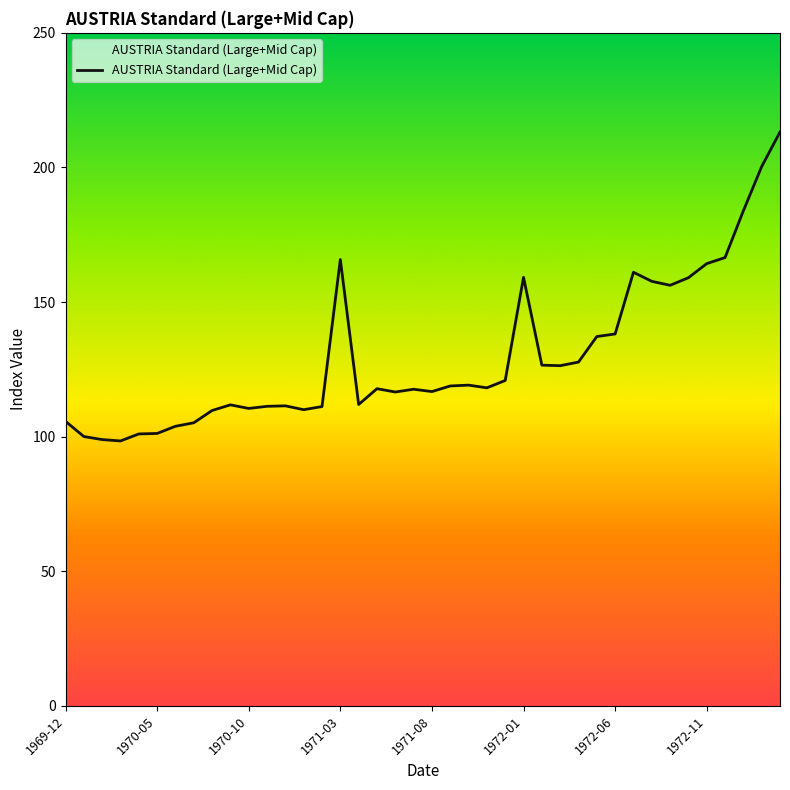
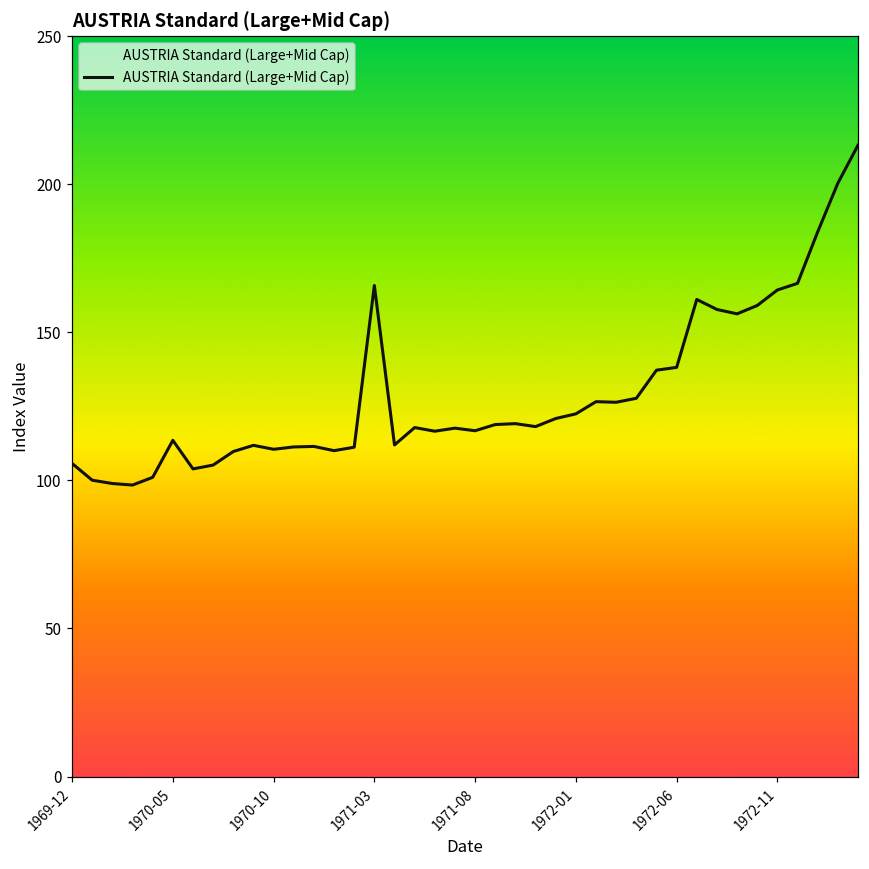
  {
    "1969-12": 106,
-   "1970-05": 101,
+   "1970-05": 114,
    "1970-10": 110,
    "1971-03": 166,
    "1971-08": 117,
-   "1972-01": 159,
+   "1972-01": 122,
    "1972-06": 138,
    "1972-11": 164
  }
